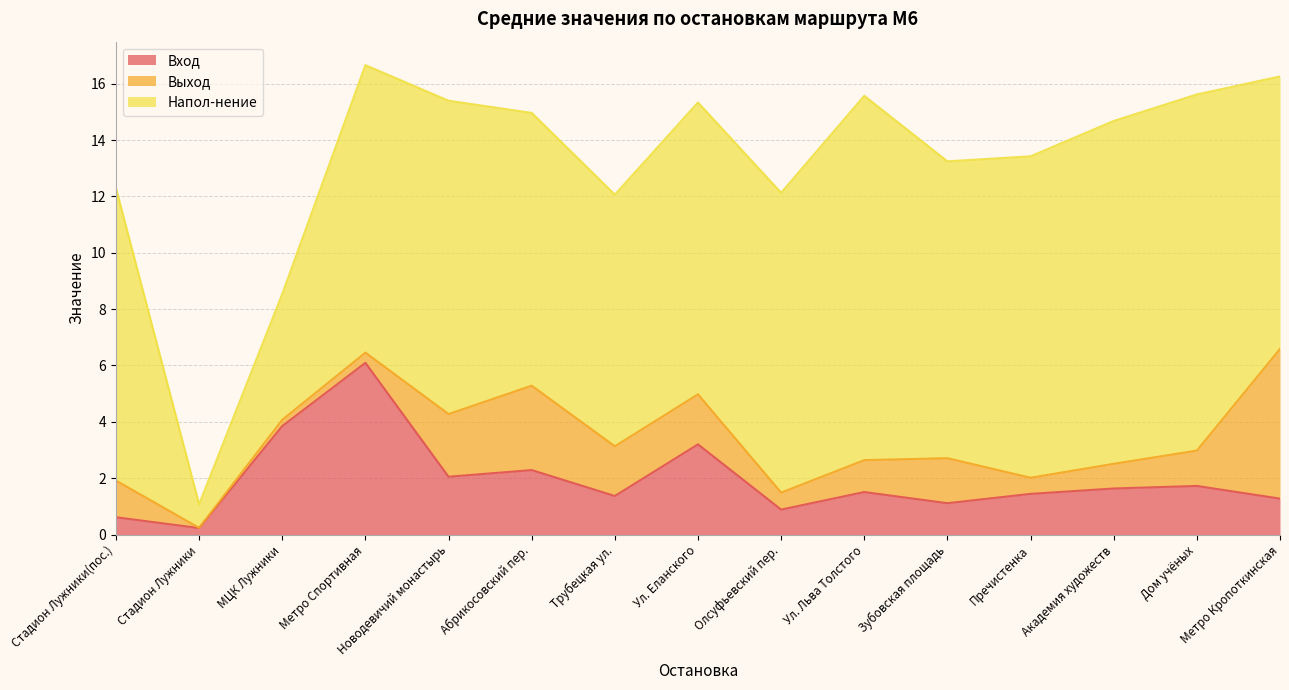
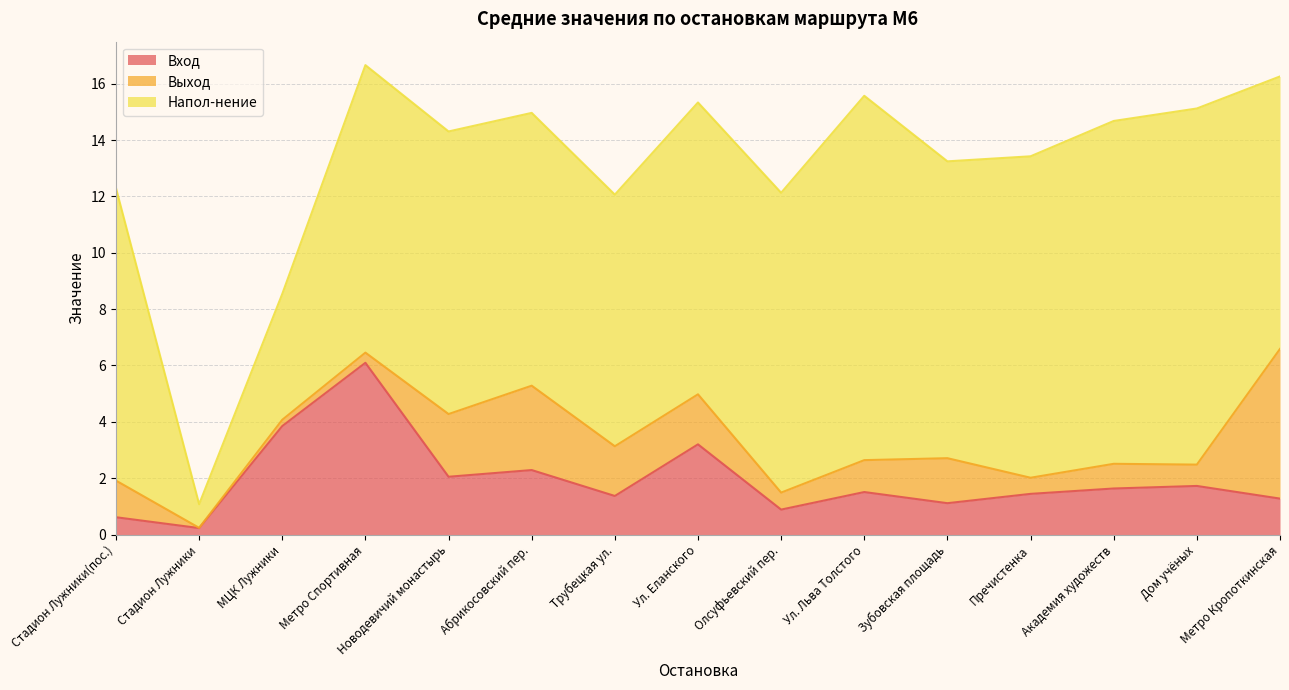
  {
    "Вход": {
      "Стадион Лужники(пос.)": 0.6,
      "МЦК Лужники": 3.9,
      "Метро Спортивная": 6.1,
      "Новодевичий монастырь": 2.1,
      "Абрикосовский пер.": 2.3,
      "Трубецкая ул.": 1.4,
      "Ул. Еланского": 3.2,
      "Олсуфьевский пер.": 0.9,
      "Ул. Льва Толстого": 1.5,
      "Зубовская площадь": 1.1,
      "Пречистенка": 1.4,
      "Академия художеств": 1.6,
      "Дом учёных": 1.7,
      "Метро Кропоткинская": 1.3
    },
    "Выход": {
      "Стадион Лужники(пос.)": 1.3,
      "МЦК Лужники": 0.2,
      "Метро Спортивная": 0.4,
      "Новодевичий монастырь": 2.2,
      "Абрикосовский пер.": 3.0,
      "Трубецкая ул.": 1.8,
      "Ул. Еланского": 1.8,
      "Олсуфьевский пер.": 0.6,
      "Ул. Льва Толстого": 1.1,
      "Зубовская площадь": 1.6,
      "Пречистенка": 0.6,
      "Академия художеств": 0.9,
-     "Дом учёных": 1.3,
+     "Дом учёных": 0.8,
      "Метро Кропоткинская": 5.3
    },
    "Напол-нение": {
      "Стадион Лужники(пос.)": 10.4,
      "Стадион Лужники": 0.8,
      "МЦК Лужники": 4.5,
      "Метро Спортивная": 10.2,
-     "Новодевичий монастырь": 11.1,
+     "Новодевичий монастырь": 10.0,
      "Абрикосовский пер.": 9.7,
      "Трубецкая ул.": 8.9,
      "Ул. Еланского": 10.4,
      "Олсуфьевский пер.": 10.6,
      "Ул. Льва Толстого": 12.9,
      "Зубовская площадь": 10.5,
      "Пречистенка": 11.4,
      "Академия художеств": 12.2,
      "Дом учёных": 12.6,
      "Метро Кропоткинская": 9.7
    }
  }
